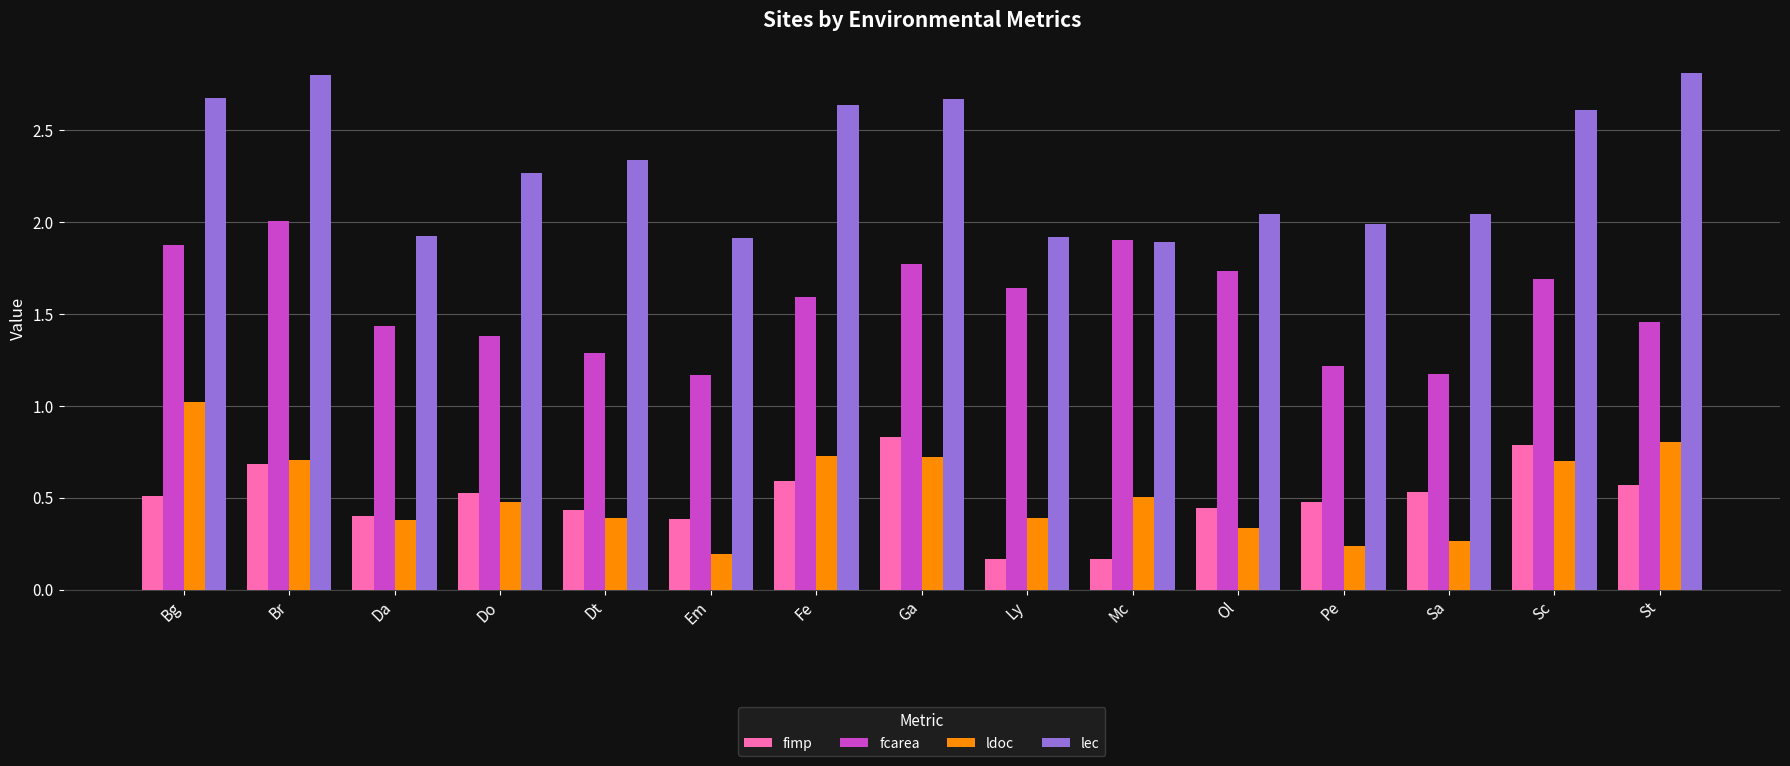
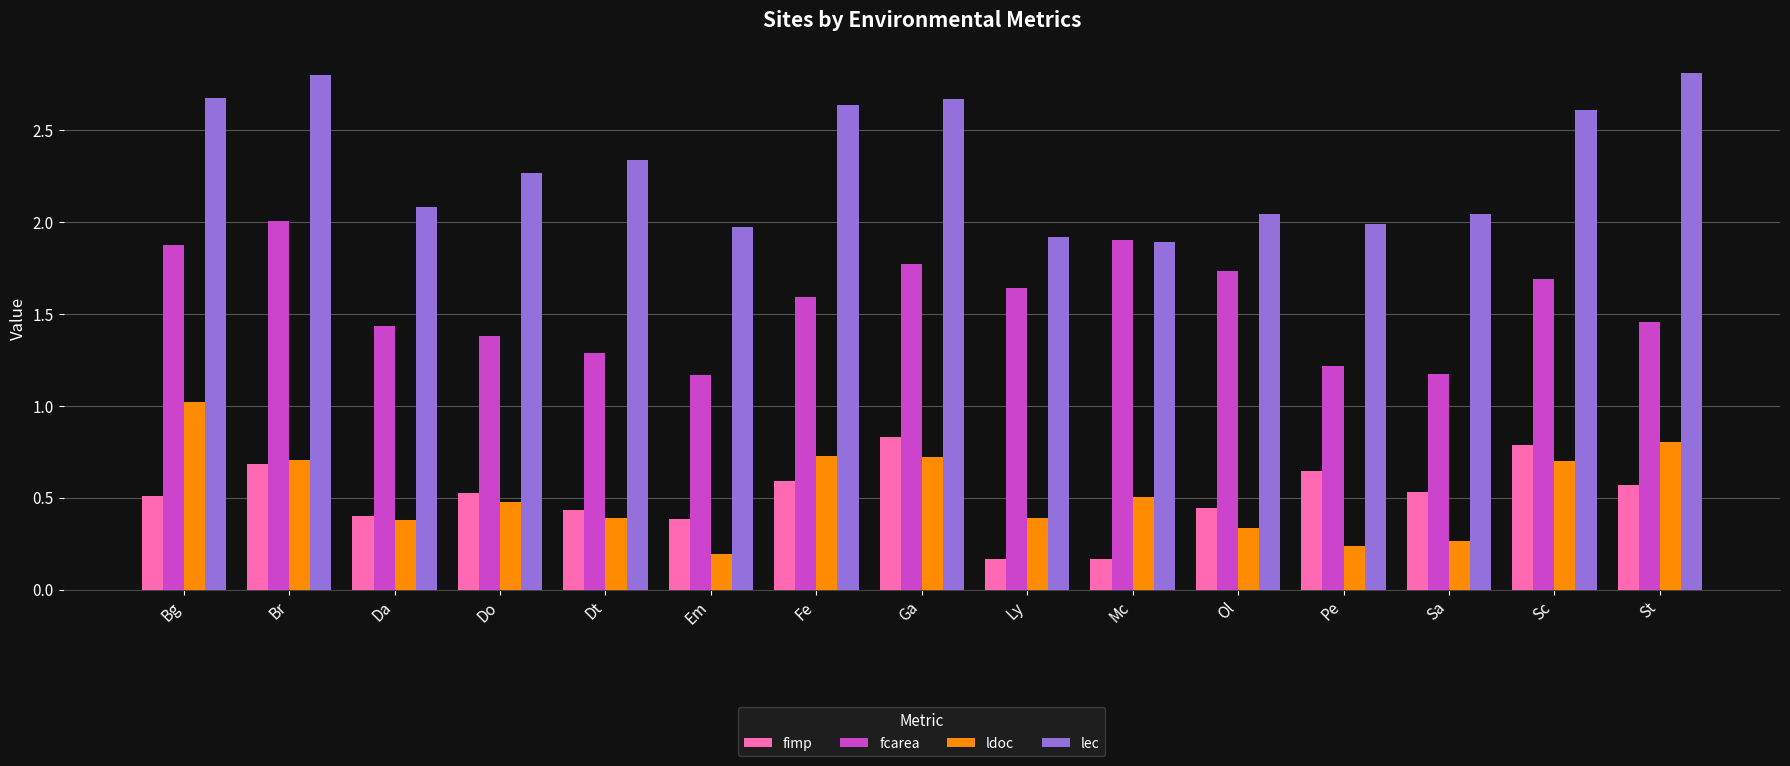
  {
    "fimp": {
      "Bg": 0.51,
      "Br": 0.68,
      "Da": 0.40,
      "Do": 0.53,
      "Dt": 0.43,
      "Em": 0.39,
      "Fe": 0.59,
      "Ga": 0.83,
      "Ly": 0.16,
      "Mc": 0.17,
      "Ol": 0.44,
-     "Pe": 0.48,
+     "Pe": 0.64,
      "Sa": 0.53,
      "Sc": 0.79,
      "St": 0.57
    },
    "fcarea": {
      "Bg": 1.88,
      "Br": 2.01,
      "Da": 1.44,
      "Do": 1.38,
      "Dt": 1.29,
      "Em": 1.17,
      "Fe": 1.59,
      "Ga": 1.77,
      "Ly": 1.64,
      "Mc": 1.90,
      "Ol": 1.74,
      "Pe": 1.21,
      "Sa": 1.17,
      "Sc": 1.69,
      "St": 1.46
    },
    "ldoc": {
      "Bg": 1.02,
      "Br": 0.70,
      "Da": 0.38,
      "Do": 0.48,
      "Dt": 0.39,
      "Em": 0.19,
      "Fe": 0.73,
      "Ga": 0.72,
      "Ly": 0.39,
      "Mc": 0.51,
      "Ol": 0.33,
      "Pe": 0.23,
      "Sa": 0.27,
      "Sc": 0.70,
      "St": 0.80
    },
    "lec": {
      "Bg": 2.68,
      "Br": 2.80,
-     "Da": 1.93,
+     "Da": 2.08,
      "Do": 2.27,
      "Dt": 2.34,
-     "Em": 1.92,
+     "Em": 1.97,
      "Fe": 2.64,
      "Ga": 2.67,
      "Ly": 1.92,
      "Mc": 1.89,
      "Ol": 2.04,
      "Pe": 1.99,
      "Sa": 2.04,
      "Sc": 2.61,
      "St": 2.81
    }
  }
